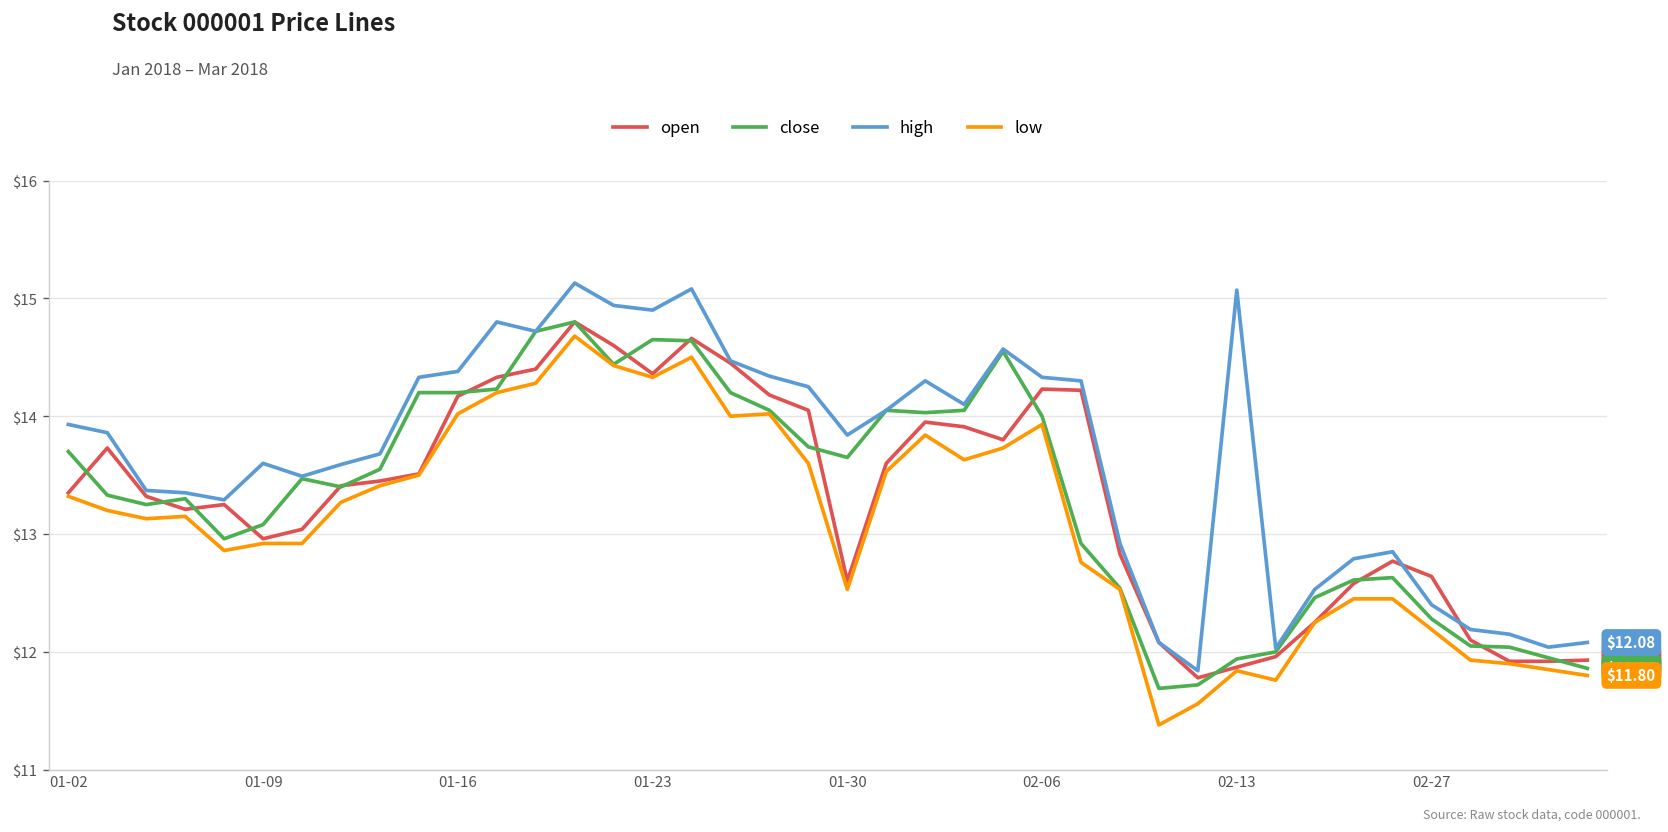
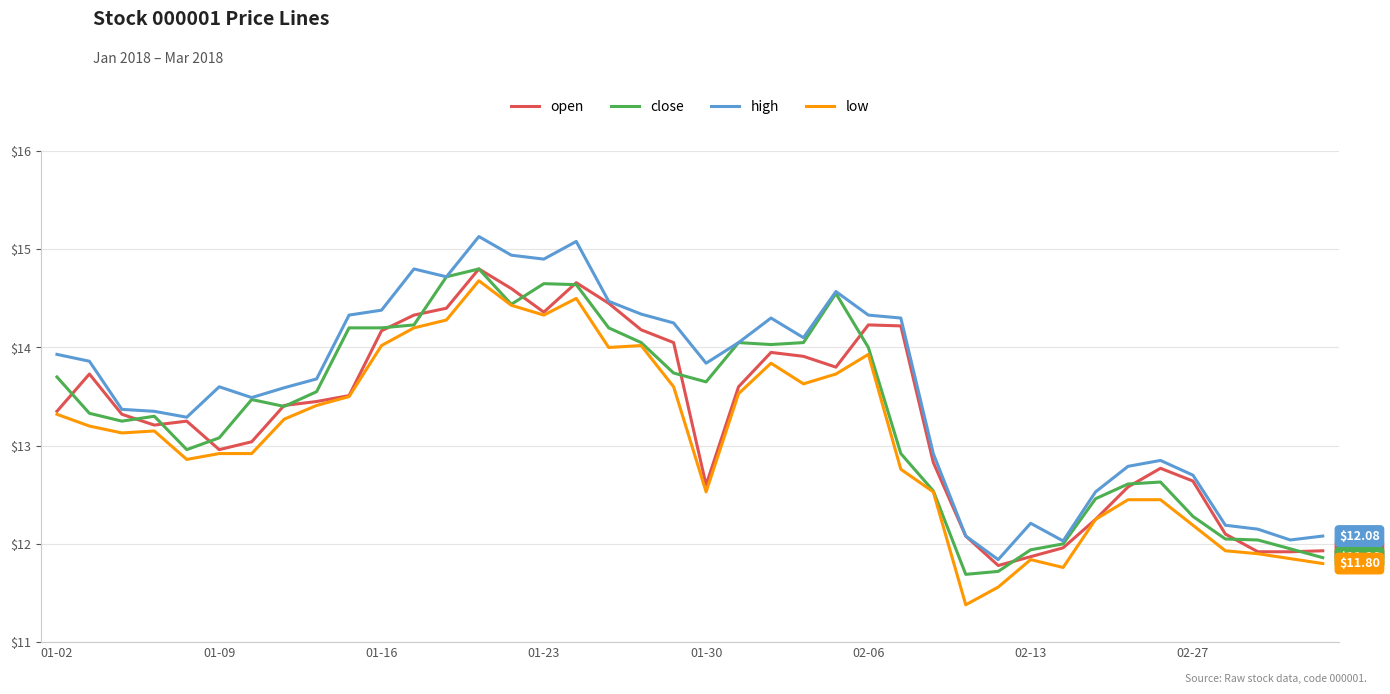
  {
    "open": {
      "01-02": "$13.4",
      "01-09": "$13.0",
      "01-16": "$14.2",
      "01-23": "$14.4",
      "01-30": "$12.6",
      "02-06": "$14.2",
      "02-13": "$11.9",
      "02-27": "$12.6"
    },
    "close": {
      "01-02": "$13.7",
      "01-09": "$13.1",
      "01-16": "$14.2",
      "01-23": "$14.7",
      "01-30": "$13.7",
      "02-06": "$14.0",
      "02-13": "$11.9",
      "02-27": "$12.3"
    },
    "high": {
      "01-02": "$13.9",
      "01-09": "$13.6",
      "01-16": "$14.4",
      "01-23": "$14.9",
      "01-30": "$13.8",
      "02-06": "$14.3",
-     "02-13": "$15.1",
-     "02-27": "$12.4"
+     "02-13": "$12.2",
+     "02-27": "$12.7"
    },
    "low": {
      "01-02": "$13.3",
      "01-09": "$12.9",
      "01-16": "$14.0",
      "01-23": "$14.3",
      "01-30": "$12.5",
      "02-06": "$13.9",
      "02-13": "$11.8",
      "02-27": "$12.2"
    }
  }
